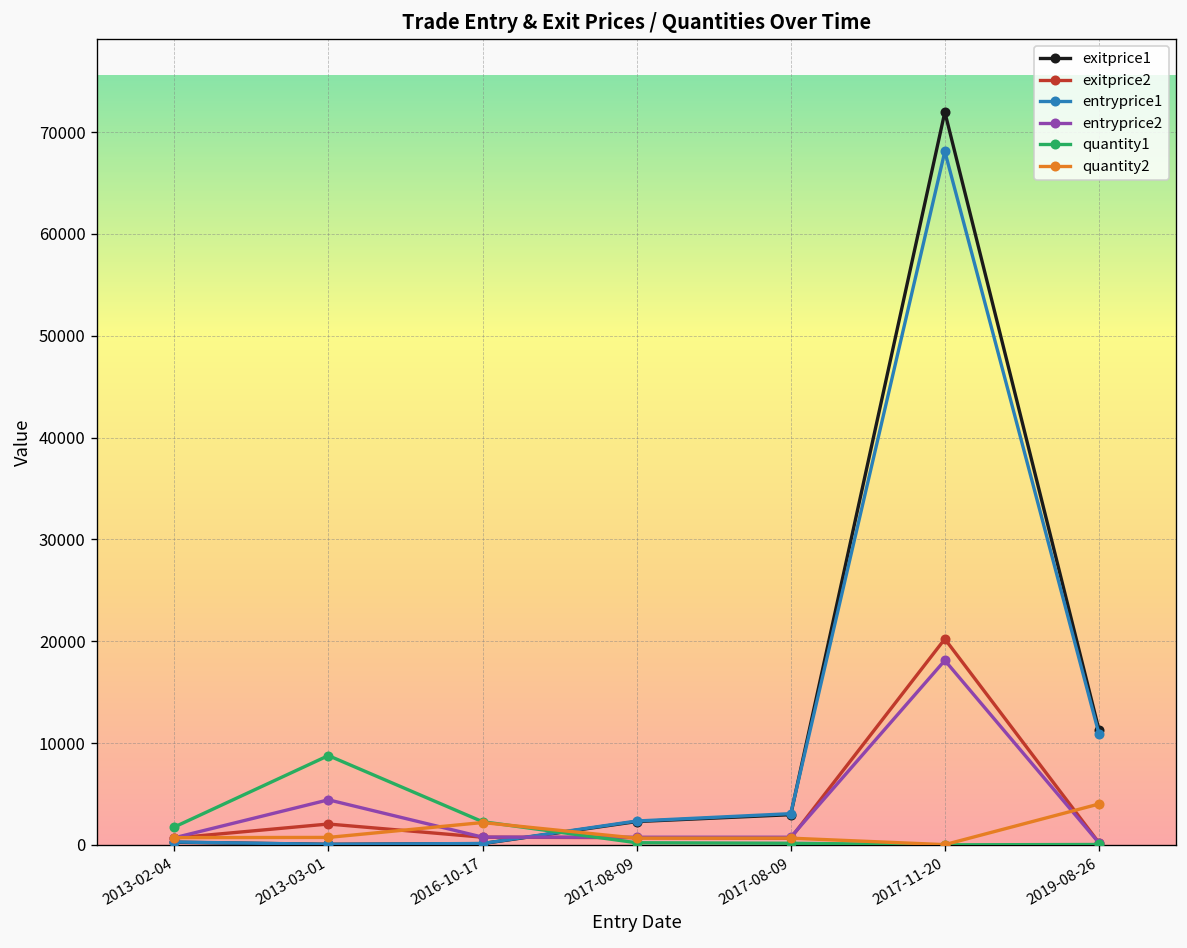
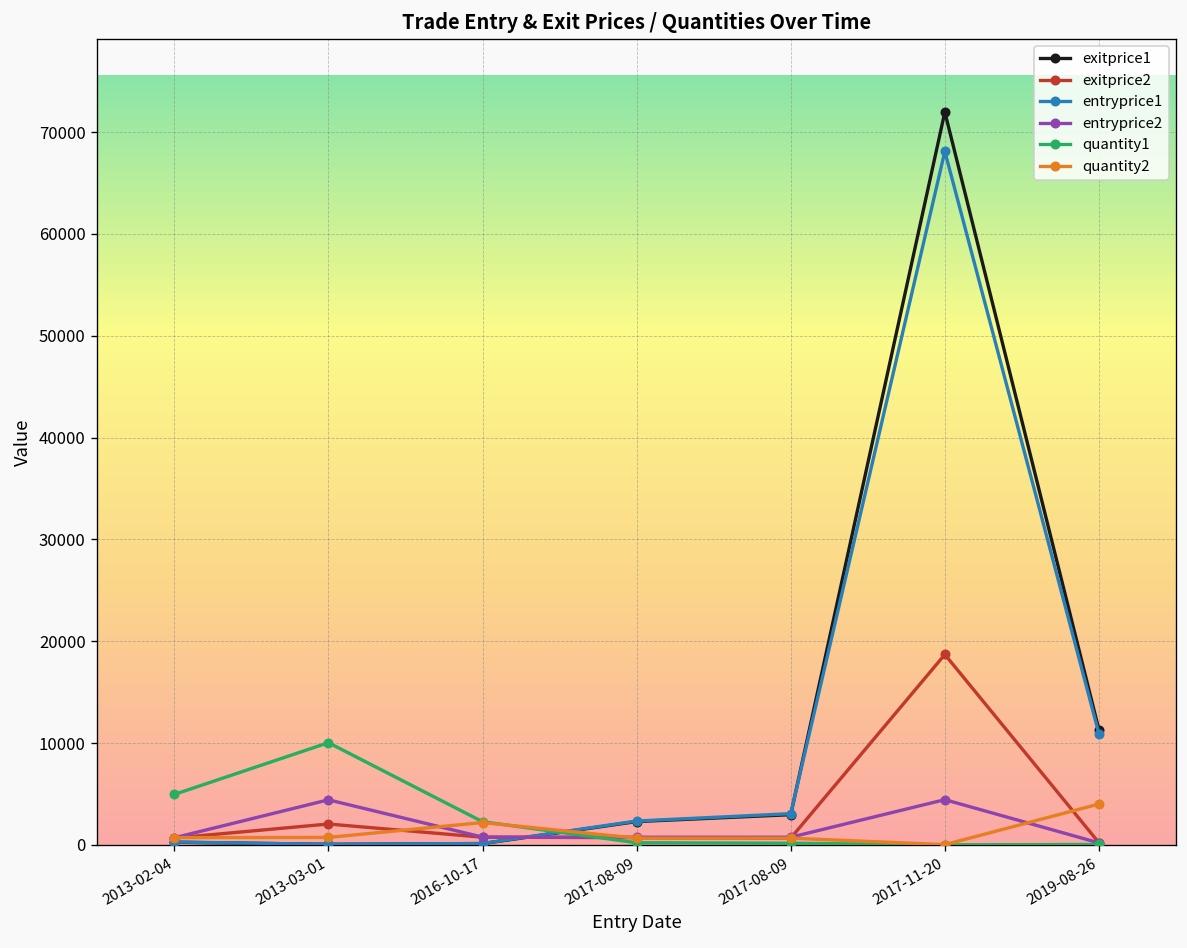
  {
    "exitprice1": {
      "2017-11-20": 72000,
      "2019-08-26": 11000
    },
    "exitprice2": {
      "2013-03-01": 2000,
-     "2017-11-20": 20000
+     "2017-11-20": 19000
    },
    "entryprice1": {
      "2017-11-20": 68000,
      "2019-08-26": 11000
    },
    "entryprice2": {
      "2013-03-01": 4000,
-     "2017-11-20": 18000
+     "2017-11-20": 4000
    },
    "quantity1": {
-     "2013-02-04": 2000,
-     "2013-03-01": 9000
+     "2013-02-04": 5000,
+     "2013-03-01": 10000
    },
    "quantity2": {
      "2013-03-01": 1000,
      "2019-08-26": 4000
    }
  }
